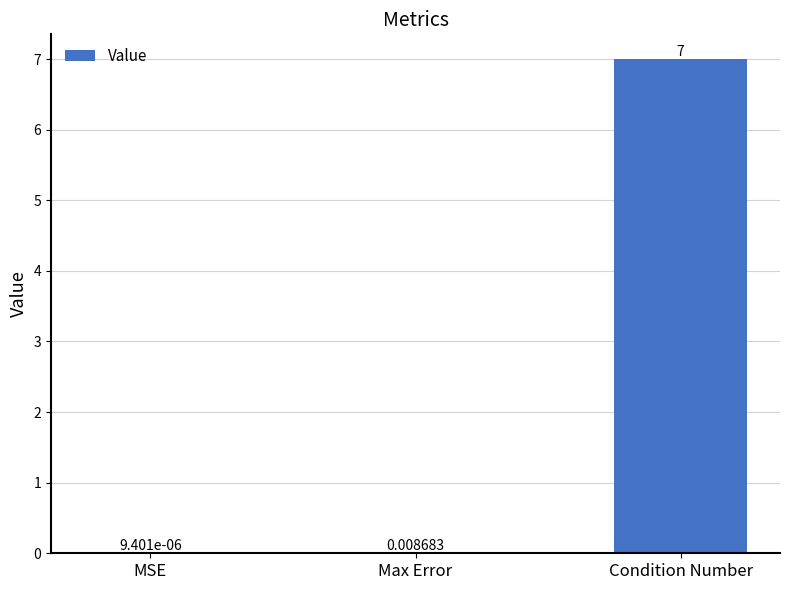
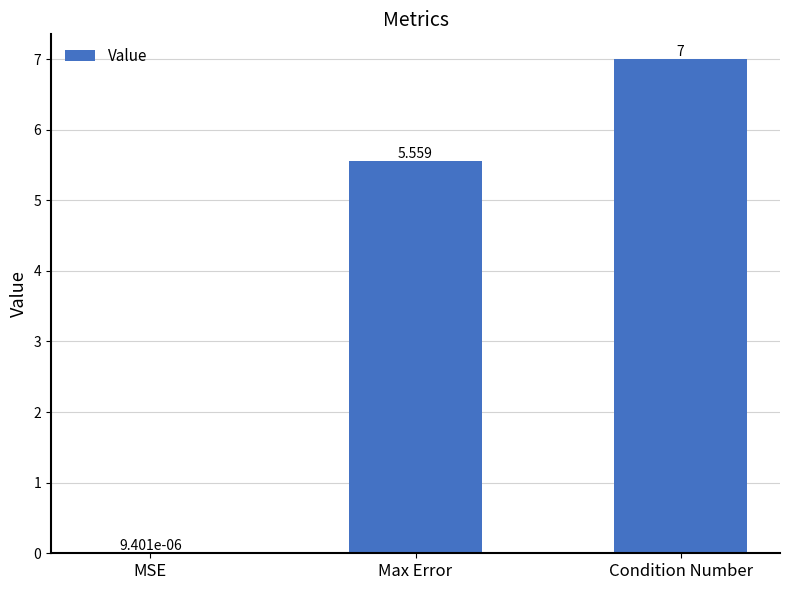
  {
    "MSE": "9.401e-06",
-   "Max Error": "0.008683",
+   "Max Error": "5.559",
    "Condition Number": "7"
  }
